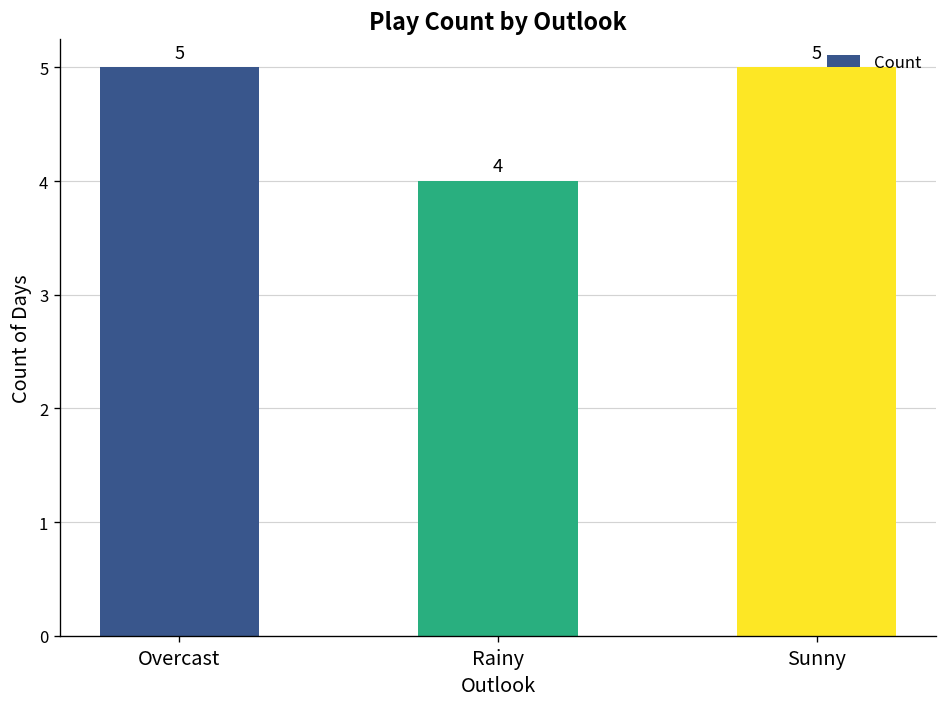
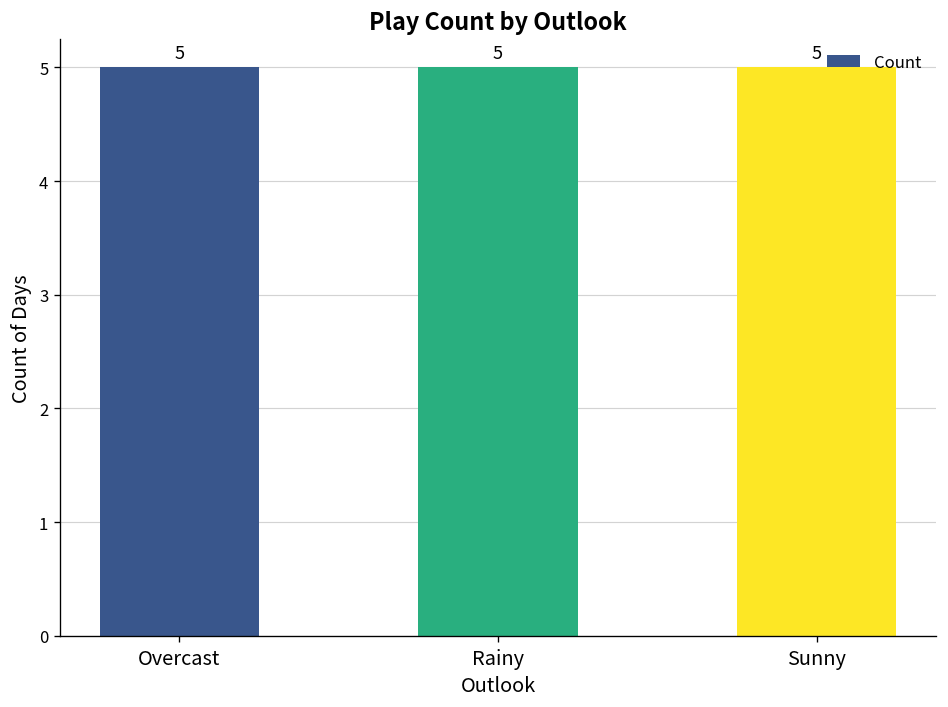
  {
    "Overcast": 5,
-   "Rainy": 4,
+   "Rainy": 5,
    "Sunny": 5
  }
